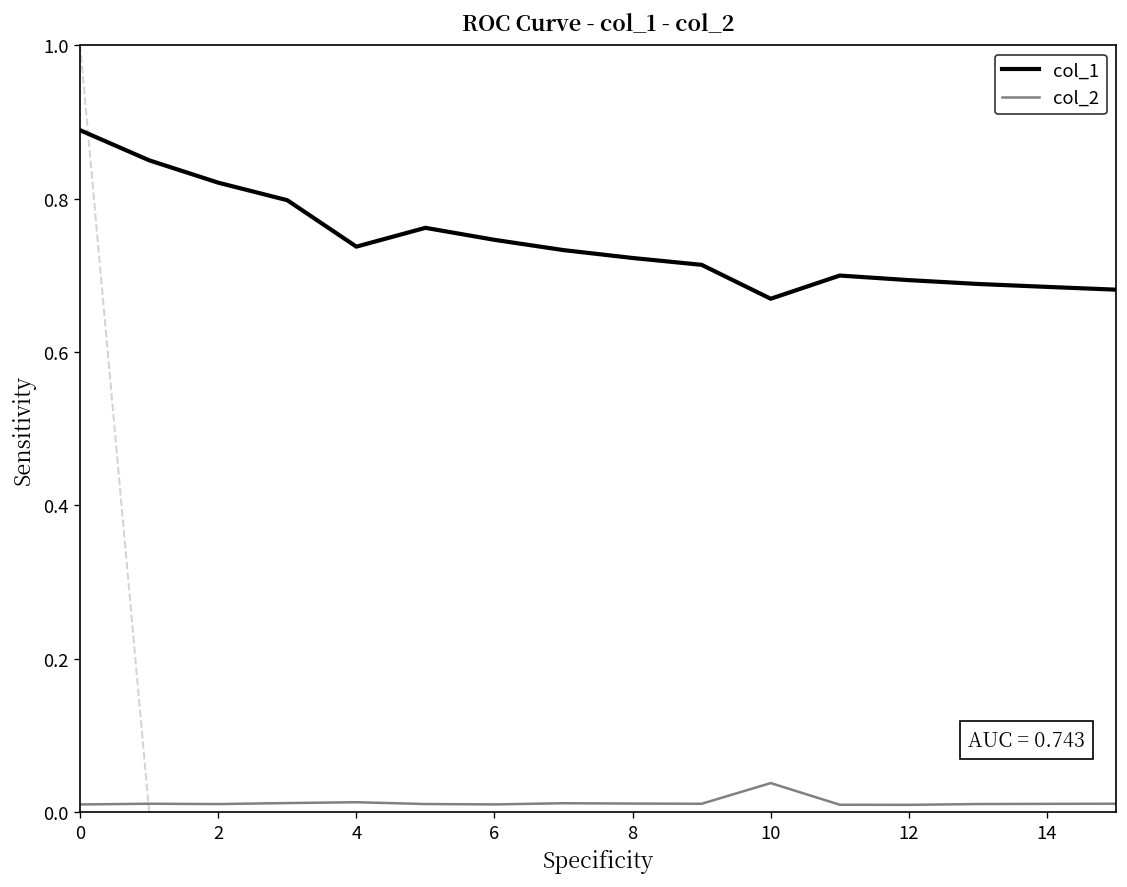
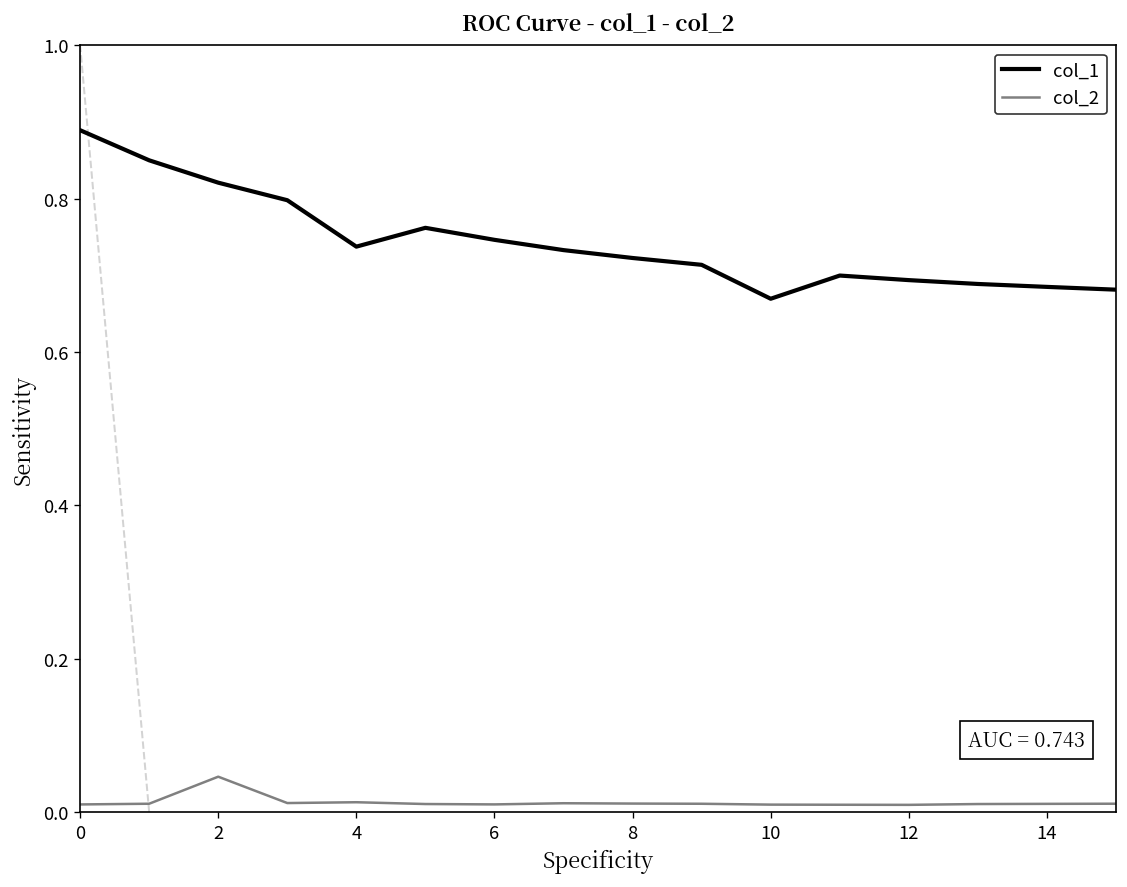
  {
    "col_1": {
      "0": 0.89,
      "2": 0.82,
      "4": 0.74,
      "6": 0.75,
      "8": 0.72,
      "10": 0.67,
      "12": 0.69,
      "14": 0.69
    },
    "col_2": {
      "0": 0.01,
-     "2": 0.01,
+     "2": 0.05,
      "4": 0.01,
      "6": 0.01,
      "8": 0.01,
-     "10": 0.04,
+     "10": 0.01,
      "12": 0.01,
      "14": 0.01
    }
  }
